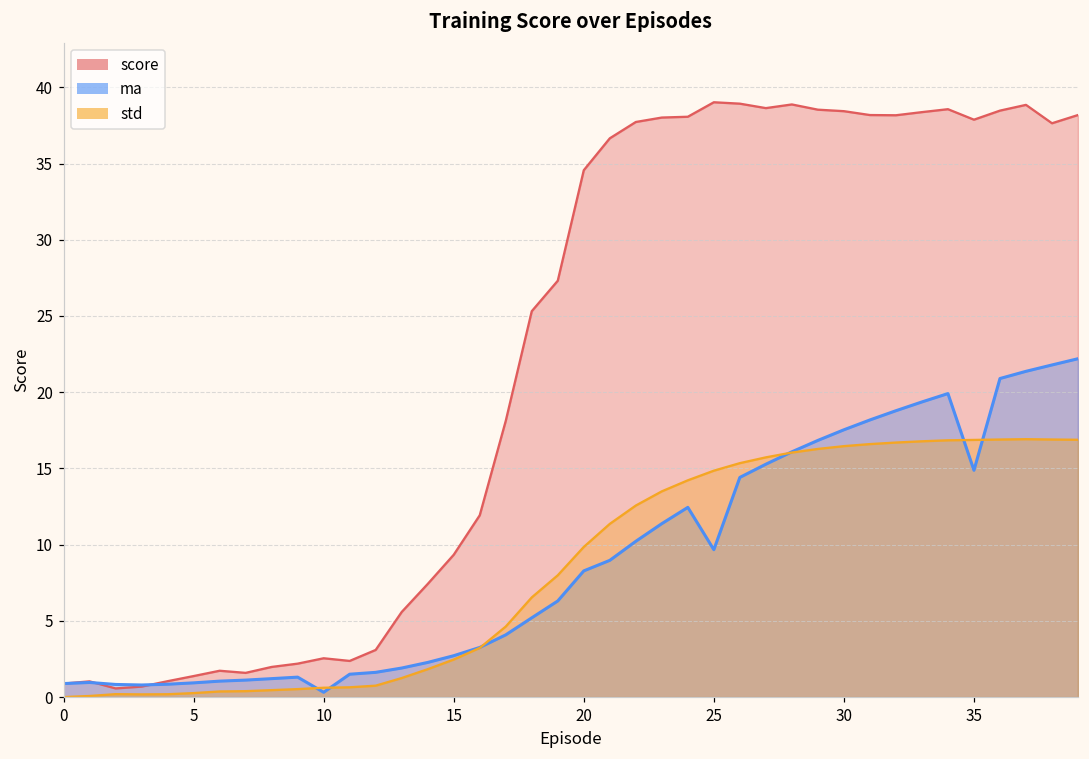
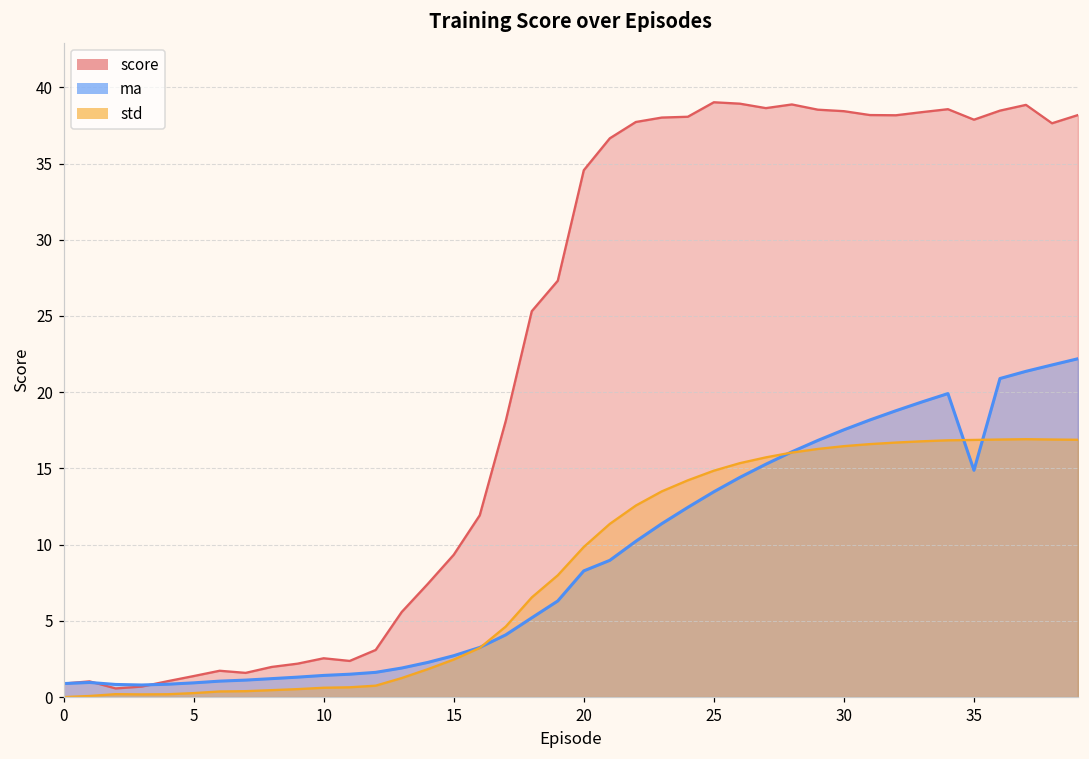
  {
    "ma": {
      "5": 0.9,
-     "10": 0.3,
+     "10": 1.4,
      "15": 2.7,
      "20": 8.3,
-     "25": 9.7,
+     "25": 13.5,
      "30": 17.5,
      "35": 14.9
    }
  }
